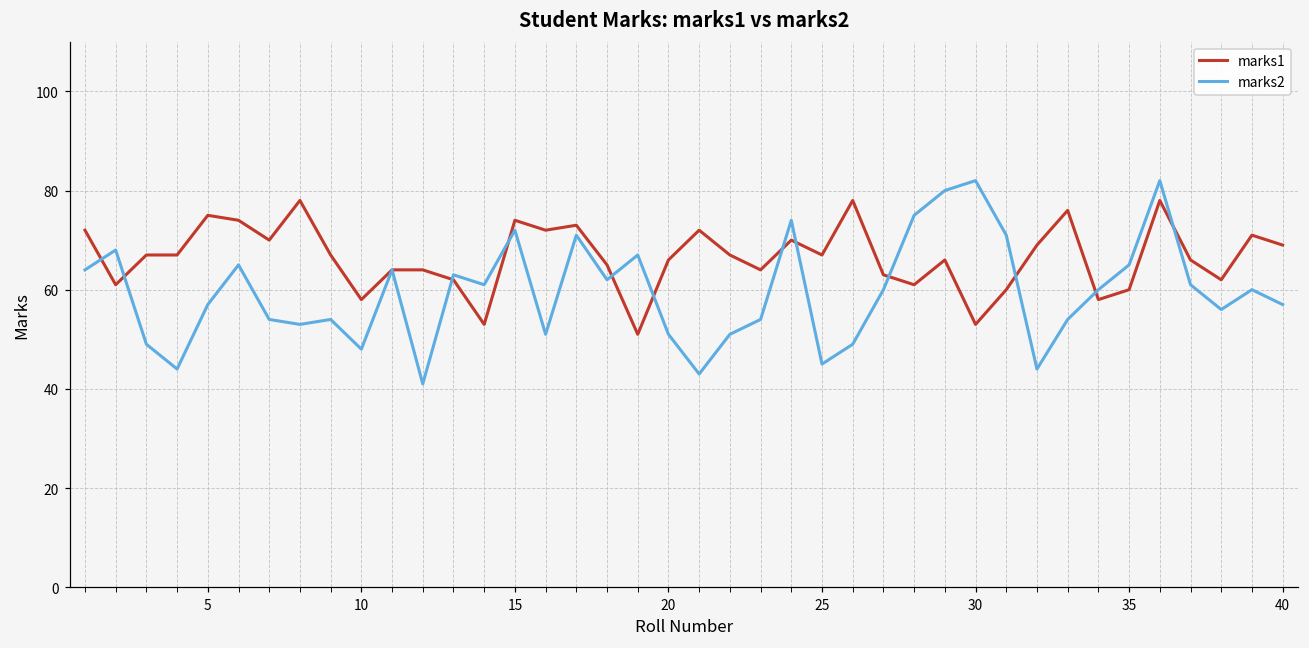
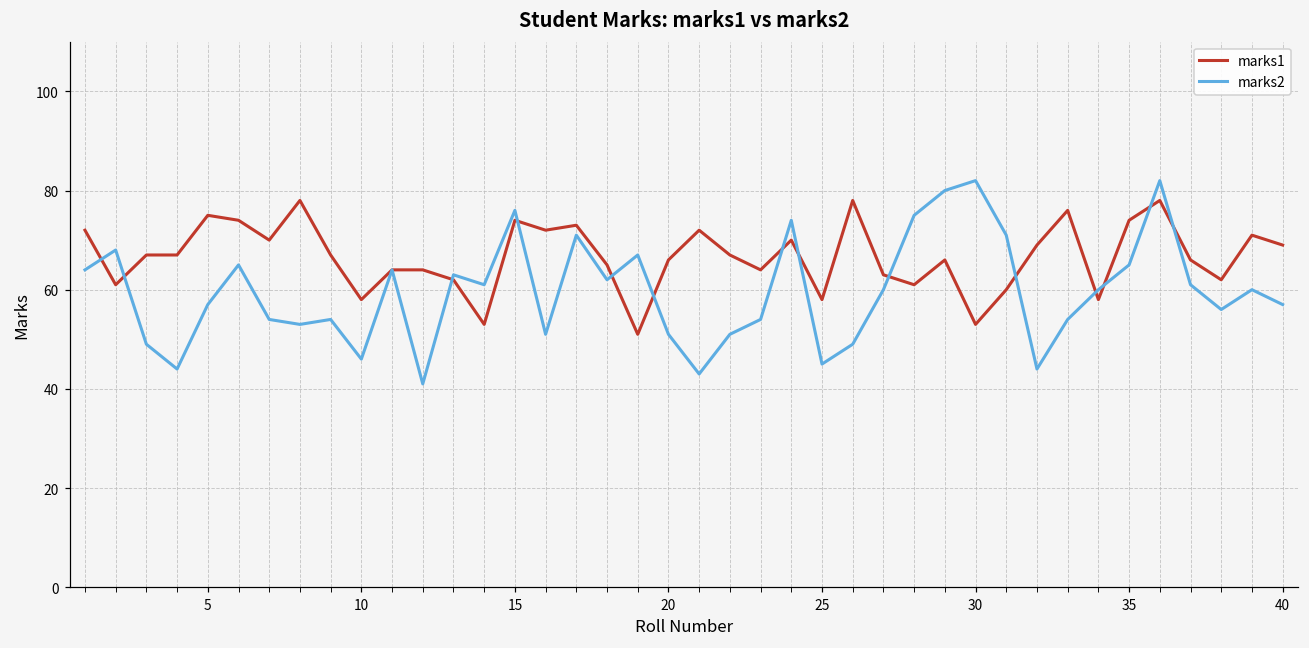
  {
    "marks1": {
      "5": 75,
      "10": 58,
      "15": 74,
      "20": 66,
-     "25": 67,
+     "25": 58,
      "30": 53,
-     "35": 60,
+     "35": 74,
      "40": 69
    },
    "marks2": {
      "5": 57,
-     "10": 48,
-     "15": 72,
+     "10": 46,
+     "15": 76,
      "20": 51,
      "25": 45,
      "30": 82,
      "35": 65,
      "40": 57
    }
  }
